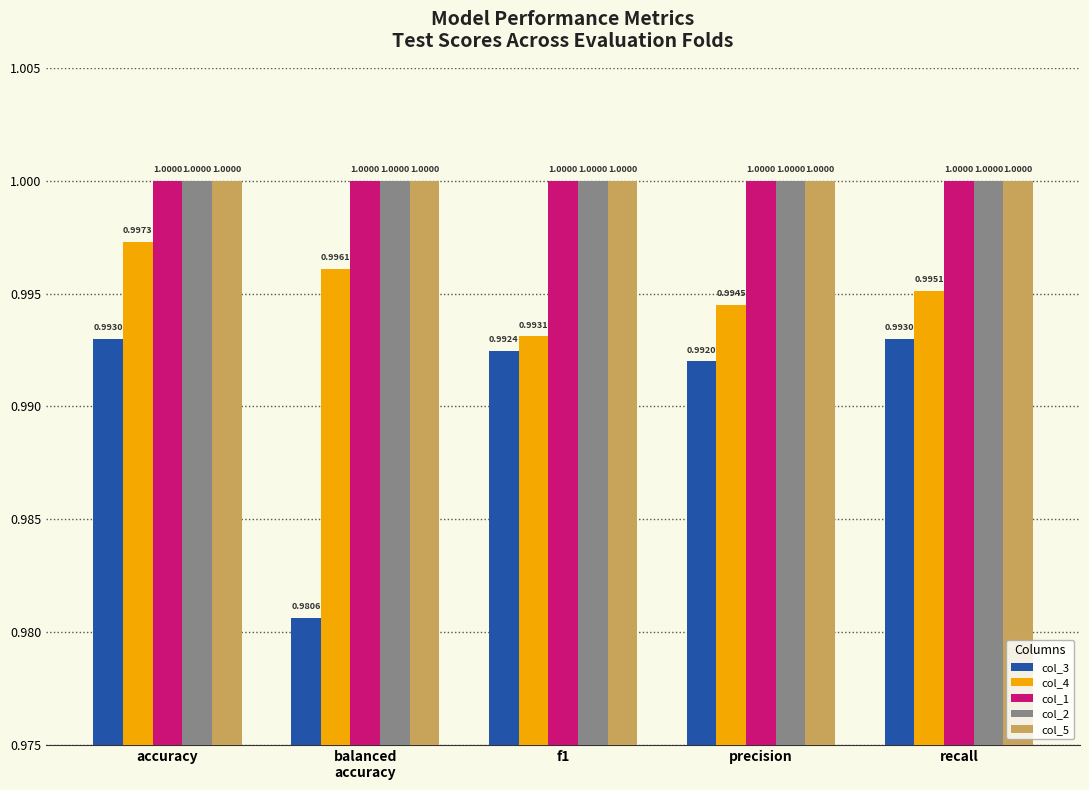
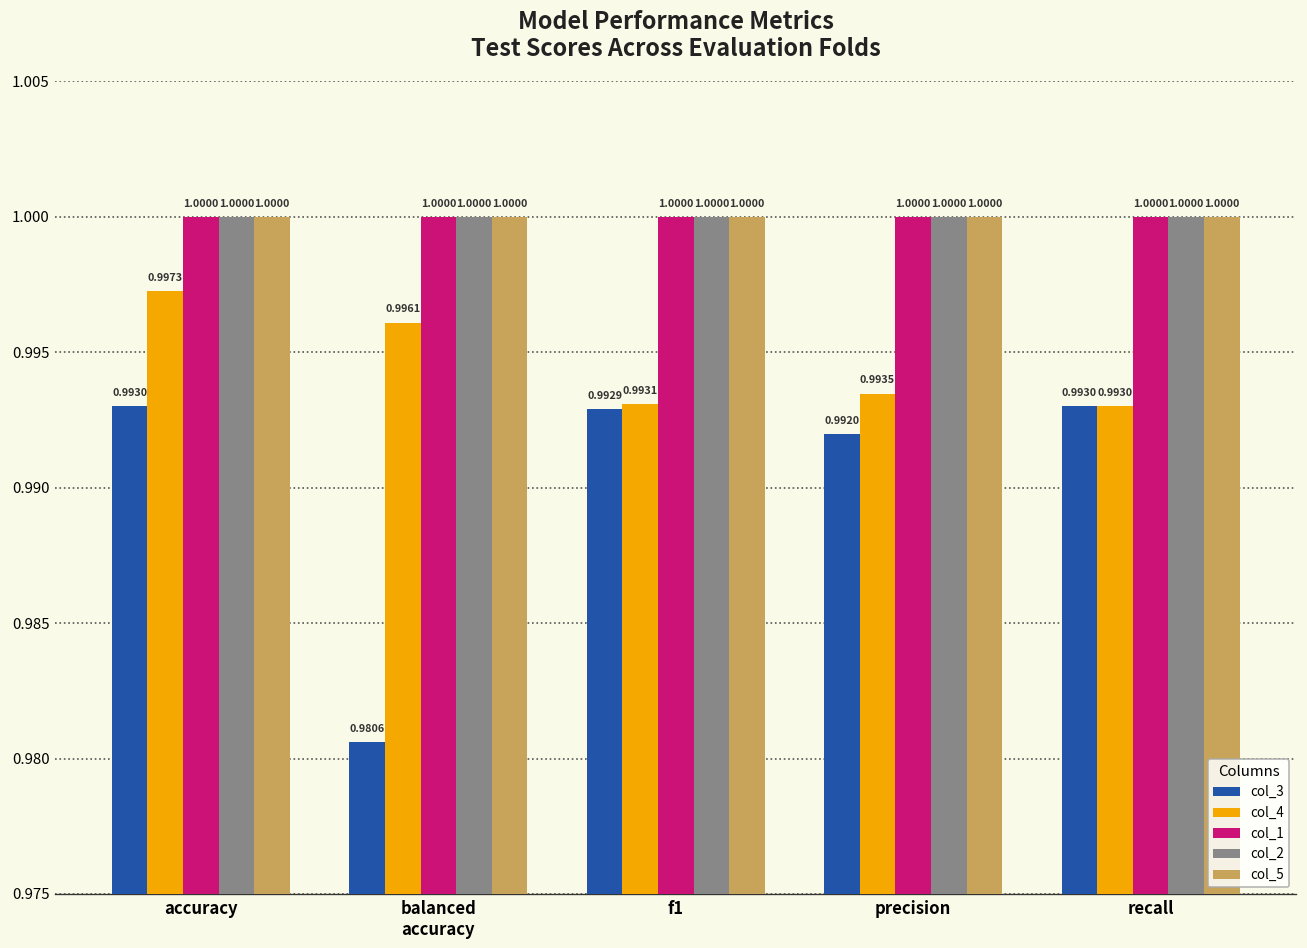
  {
    "col_3": {
      "accuracy": 0.9930,
      "balanced accuracy": 0.9806,
-     "f1": 0.9924,
+     "f1": 0.9929,
      "precision": 0.9920,
      "recall": 0.9930
    },
    "col_4": {
      "accuracy": 0.9973,
      "balanced accuracy": 0.9961,
      "f1": 0.9931,
-     "precision": 0.9945,
-     "recall": 0.9951
+     "precision": 0.9935,
+     "recall": 0.9930
    },
    "col_1": {
      "accuracy": 1.0000,
      "balanced accuracy": 1.0000,
      "f1": 1.0000,
      "precision": 1.0000,
      "recall": 1.0000
    },
    "col_2": {
      "accuracy": 1.0000,
      "balanced accuracy": 1.0000,
      "f1": 1.0000,
      "precision": 1.0000,
      "recall": 1.0000
    },
    "col_5": {
      "accuracy": 1.0000,
      "balanced accuracy": 1.0000,
      "f1": 1.0000,
      "precision": 1.0000,
      "recall": 1.0000
    }
  }
